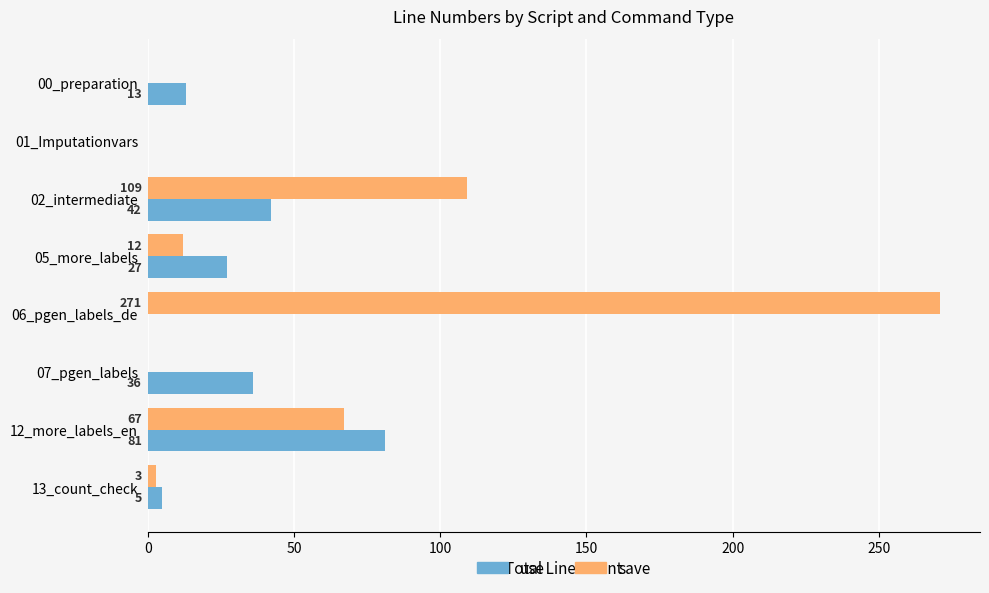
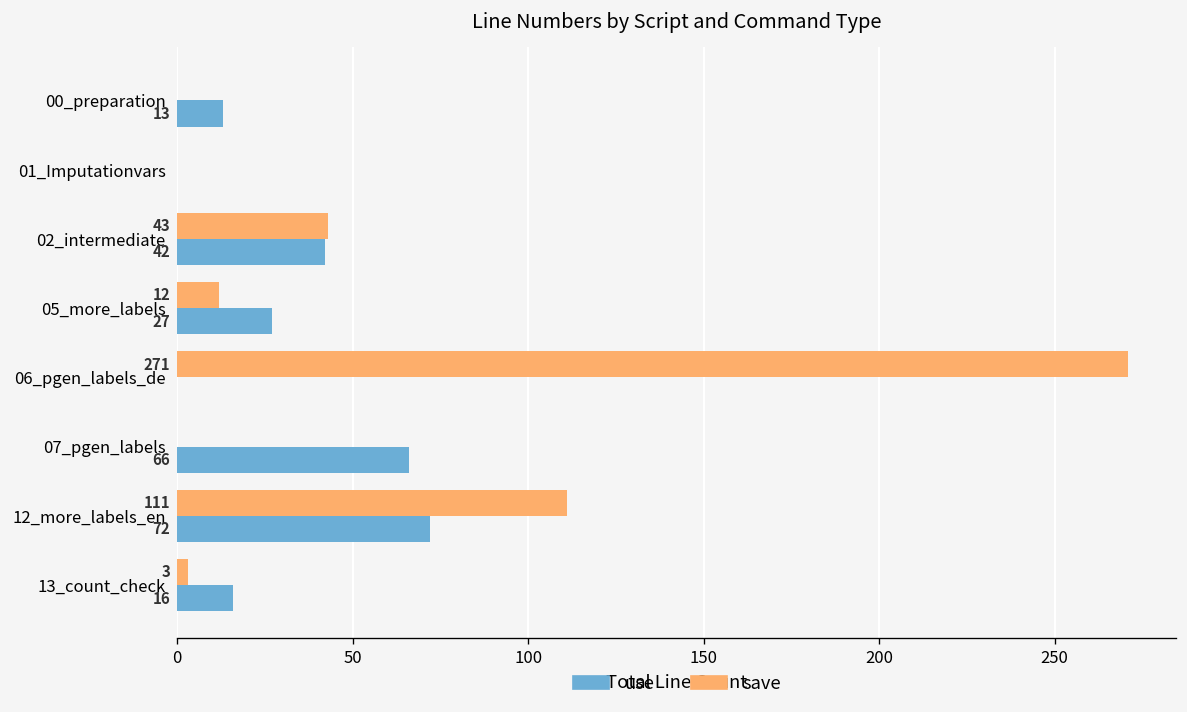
  {
    "use": {
-     "07_pgen_labels": 36,
-     "12_more_labels_en": 81,
-     "13_count_check": 5
+     "07_pgen_labels": 66,
+     "12_more_labels_en": 72,
+     "13_count_check": 16
    },
    "save": {
-     "02_intermediate": 109,
-     "12_more_labels_en": 67,
+     "02_intermediate": 43,
+     "12_more_labels_en": 111,
      "13_count_check": 3
    }
  }
